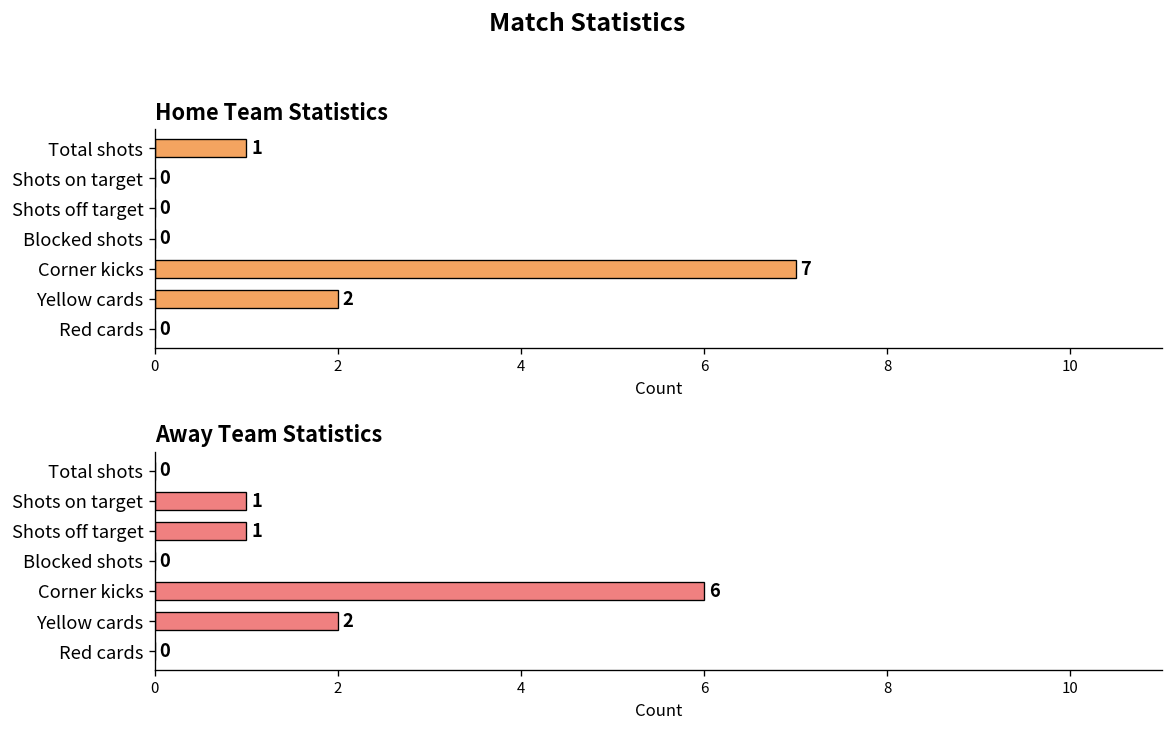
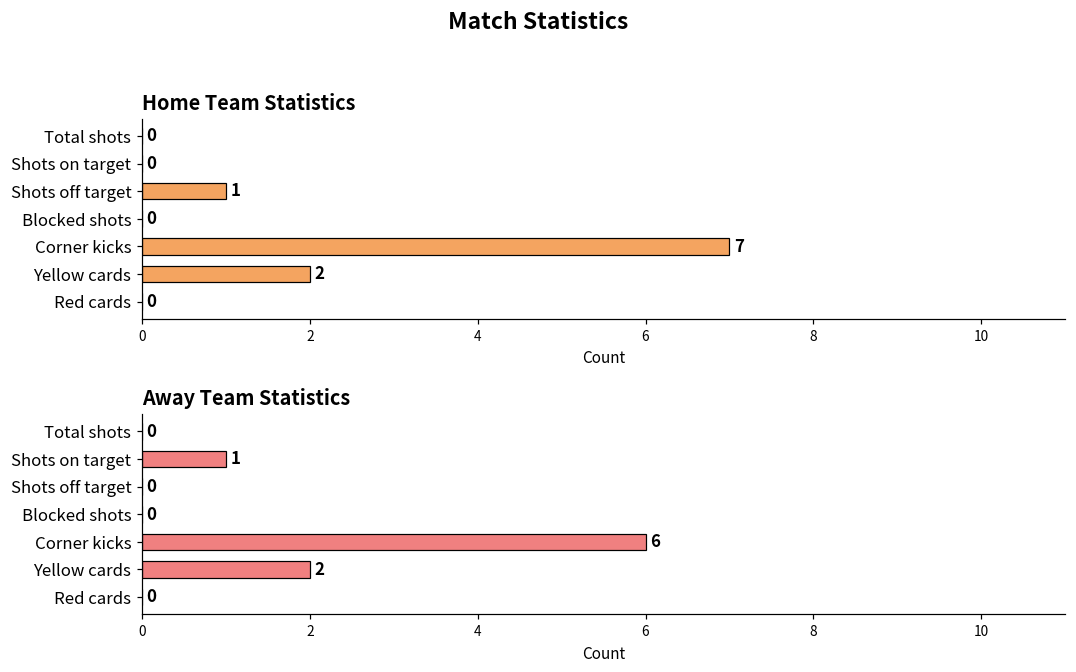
  {
    "Home Team Statistics": {
-     "Total shots": 1,
+     "Total shots": 0,
      "Shots on target": 0,
-     "Shots off target": 0,
+     "Shots off target": 1,
      "Blocked shots": 0,
      "Corner kicks": 7,
      "Yellow cards": 2,
      "Red cards": 0
    },
    "Away Team Statistics": {
      "Total shots": 0,
      "Shots on target": 1,
-     "Shots off target": 1,
+     "Shots off target": 0,
      "Blocked shots": 0,
      "Corner kicks": 6,
      "Yellow cards": 2,
      "Red cards": 0
    }
  }
